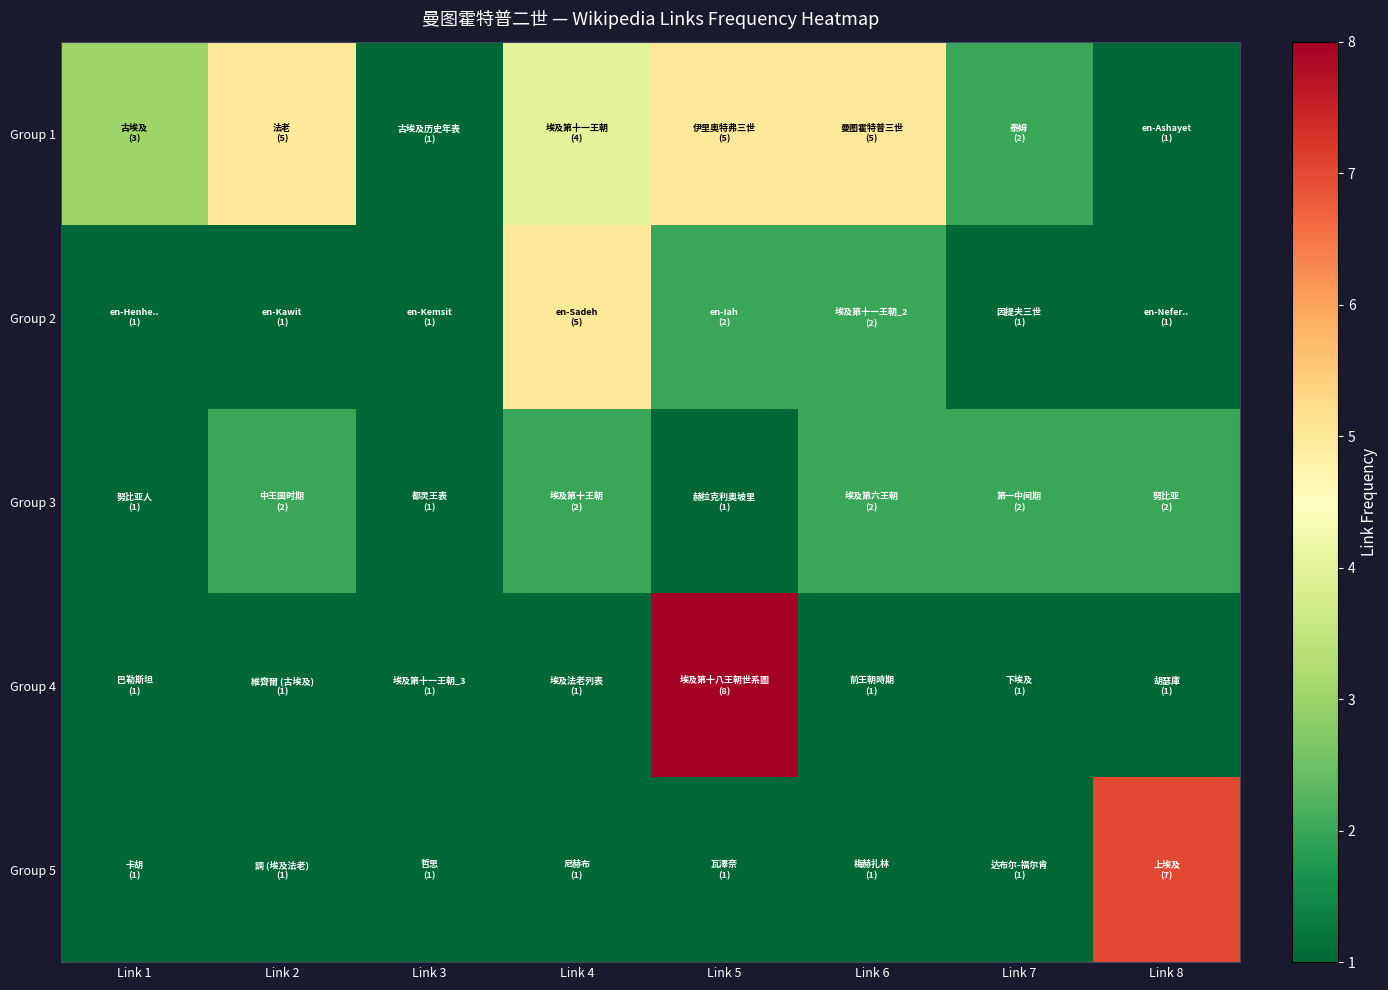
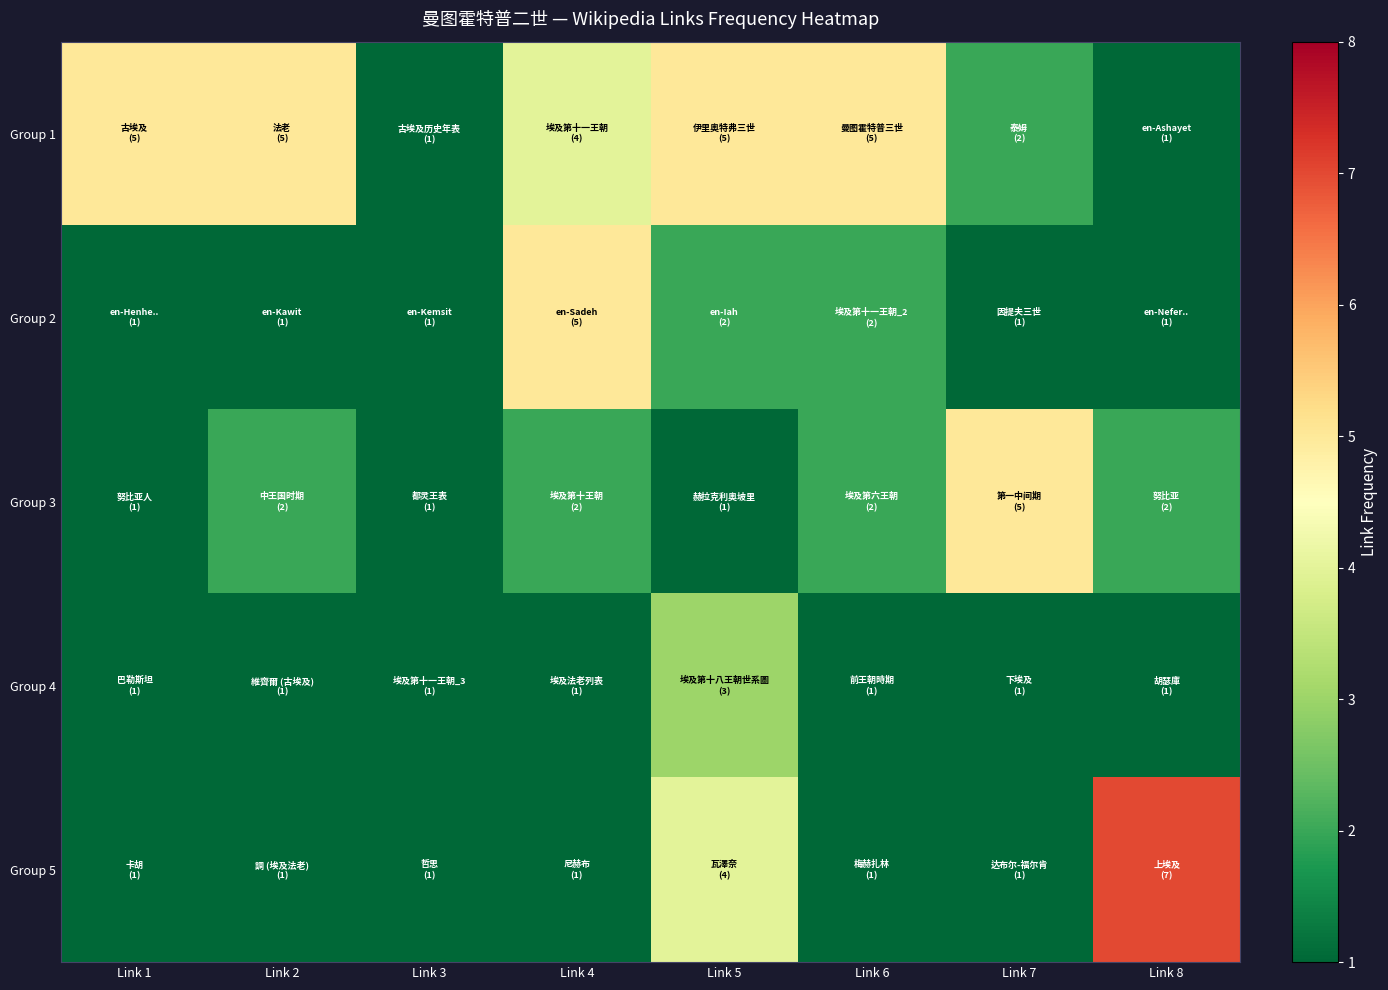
  {
    "Group 1": {
-     "Link 1": "(3)",
+     "Link 1": "(5)",
      "Link 2": "(5)",
      "Link 3": "(1)",
      "Link 4": "(4)",
      "Link 5": "(5)",
      "Link 6": "(5)",
      "Link 7": "(2)",
      "Link 8": "(1)"
    },
    "Group 2": {
      "Link 1": "(1)",
      "Link 2": "(1)",
      "Link 3": "(1)",
      "Link 4": "(5)",
      "Link 5": "(2)",
      "Link 7": "(1)",
      "Link 8": "(1)"
    },
    "Group 3": {
      "Link 1": "(1)",
      "Link 2": "(2)",
      "Link 3": "(1)",
      "Link 4": "(2)",
      "Link 5": "(1)",
      "Link 6": "(2)",
-     "Link 7": "(2)",
+     "Link 7": "(5)",
      "Link 8": "(2)"
    },
    "Group 4": {
      "Link 1": "(1)",
      "Link 2": "(1)",
      "Link 4": "(1)",
-     "Link 5": "(8)",
+     "Link 5": "(3)",
      "Link 6": "(1)",
      "Link 7": "(1)",
      "Link 8": "(1)"
    },
    "Group 5": {
      "Link 1": "(1)",
      "Link 2": "(1)",
      "Link 3": "(1)",
      "Link 4": "(1)",
-     "Link 5": "(1)",
+     "Link 5": "(4)",
      "Link 6": "(1)",
      "Link 7": "(1)",
      "Link 8": "(7)"
    }
  }
